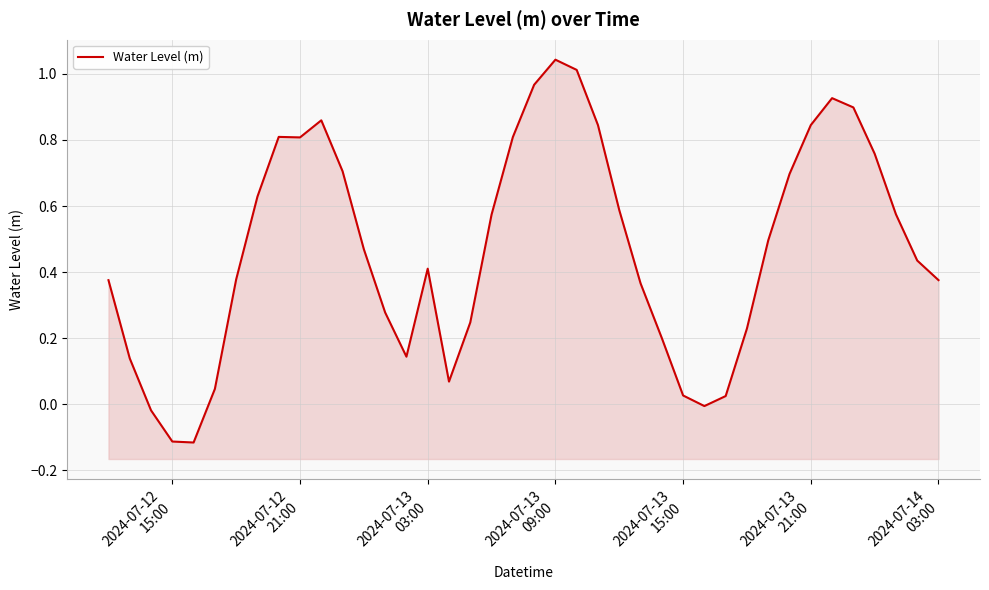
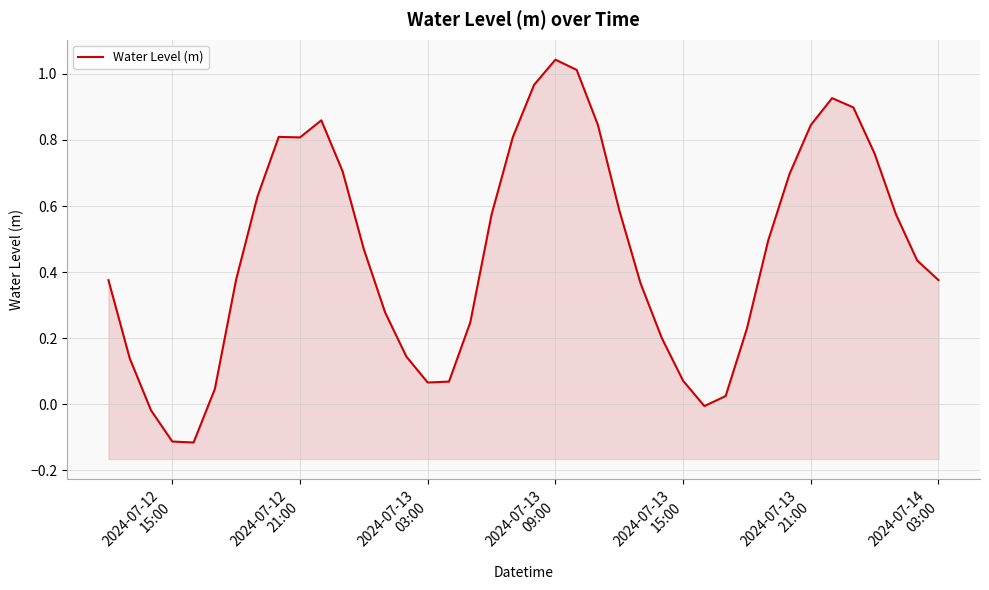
  {
    "2024-07-12 15:00": -0.11,
    "2024-07-12 21:00": 0.81,
-   "2024-07-13 03:00": 0.41,
+   "2024-07-13 03:00": 0.07,
    "2024-07-13 09:00": 1.04,
-   "2024-07-13 15:00": 0.03,
+   "2024-07-13 15:00": 0.07,
    "2024-07-13 21:00": 0.85,
    "2024-07-14 03:00": 0.38
  }
